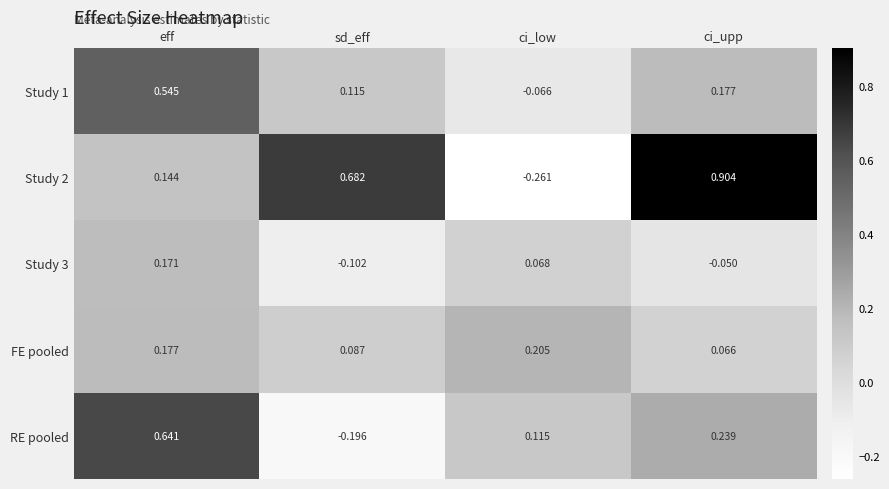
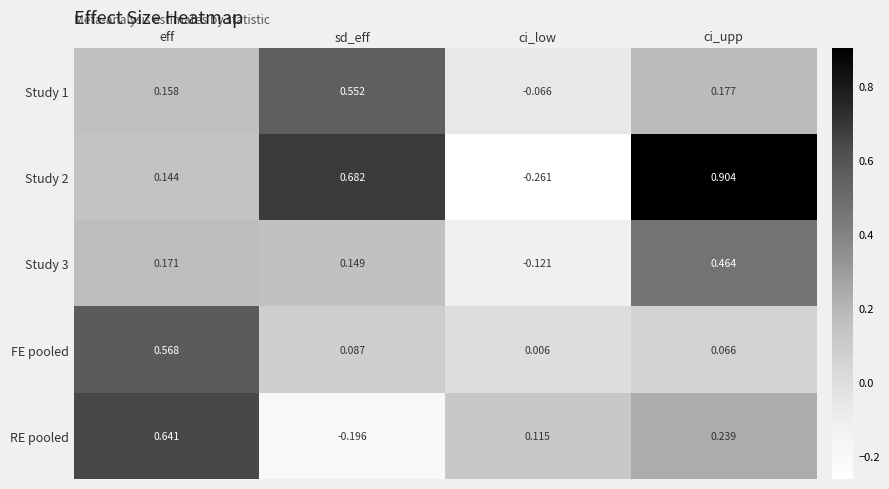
  {
    "Study 1": {
-     "eff": 0.545,
-     "sd_eff": 0.115,
+     "eff": 0.158,
+     "sd_eff": 0.552,
      "ci_low": -0.066,
      "ci_upp": 0.177
    },
    "Study 2": {
      "eff": 0.144,
      "sd_eff": 0.682,
      "ci_low": -0.261,
      "ci_upp": 0.904
    },
    "Study 3": {
      "eff": 0.171,
-     "sd_eff": -0.102,
-     "ci_low": 0.068,
-     "ci_upp": -0.050
+     "sd_eff": 0.149,
+     "ci_low": -0.121,
+     "ci_upp": 0.464
    },
    "FE pooled": {
-     "eff": 0.177,
+     "eff": 0.568,
      "sd_eff": 0.087,
-     "ci_low": 0.205,
+     "ci_low": 0.006,
      "ci_upp": 0.066
    },
    "RE pooled": {
      "eff": 0.641,
      "sd_eff": -0.196,
      "ci_low": 0.115,
      "ci_upp": 0.239
    }
  }
